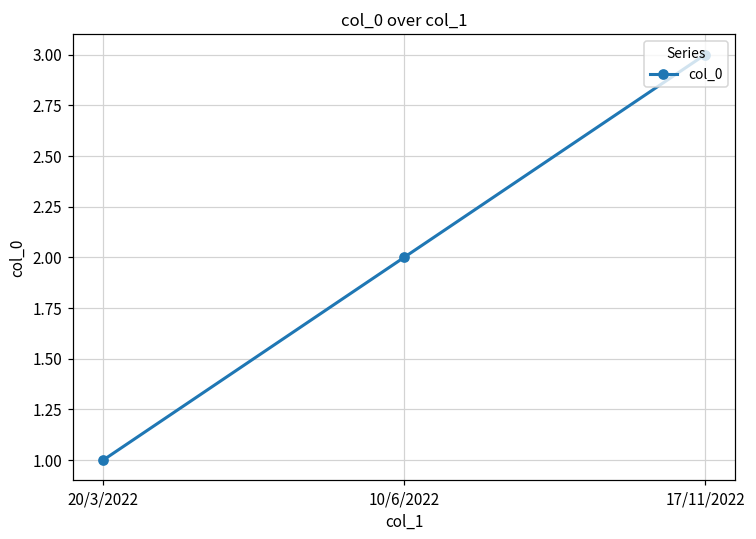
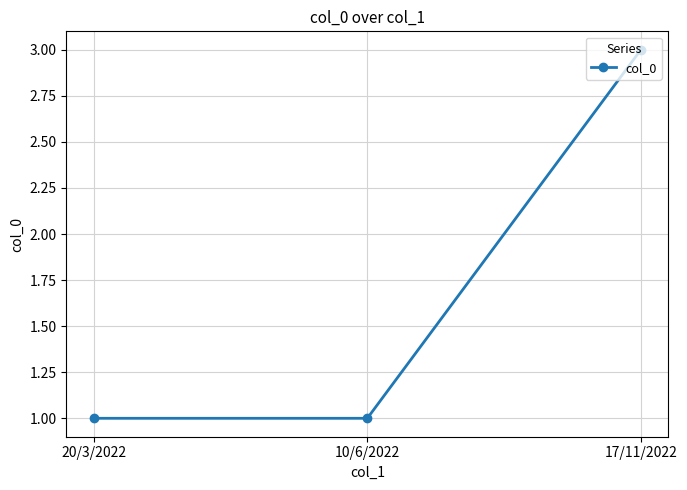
  {
    "20/3/2022": 1,
-   "10/6/2022": 2
+   "10/6/2022": 1
  }
